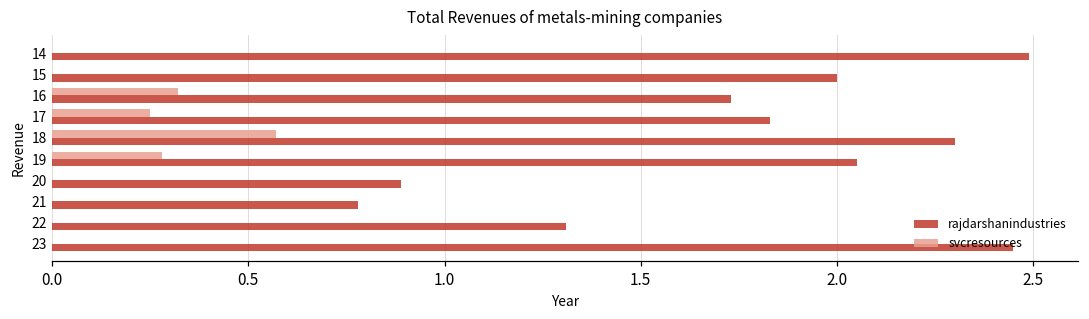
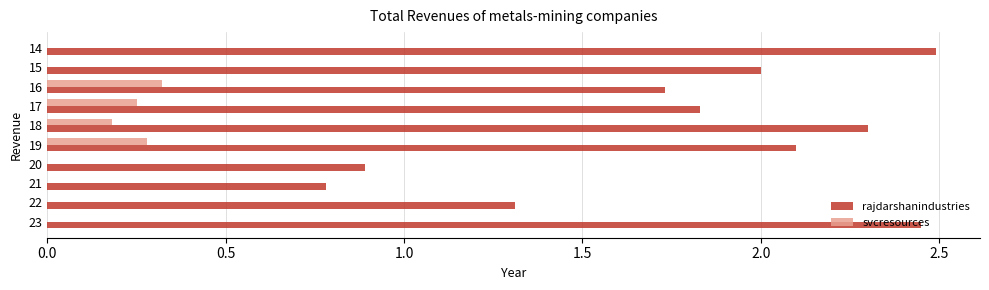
  {
    "rajdarshanindustries": {
      "14": 2.49,
      "15": 2.00,
      "16": 1.73,
      "17": 1.83,
      "18": 2.30,
-     "19": 2.05,
+     "19": 2.10,
      "20": 0.89,
      "21": 0.78,
      "22": 1.31,
      "23": 2.45
    },
    "svcresources": {
      "14": 0.00,
      "15": 0.00,
      "16": 0.32,
      "17": 0.25,
-     "18": 0.57,
+     "18": 0.18,
      "19": 0.28,
      "20": 0.00,
      "21": 0.00,
      "22": 0.00,
      "23": 0.00
    }
  }
